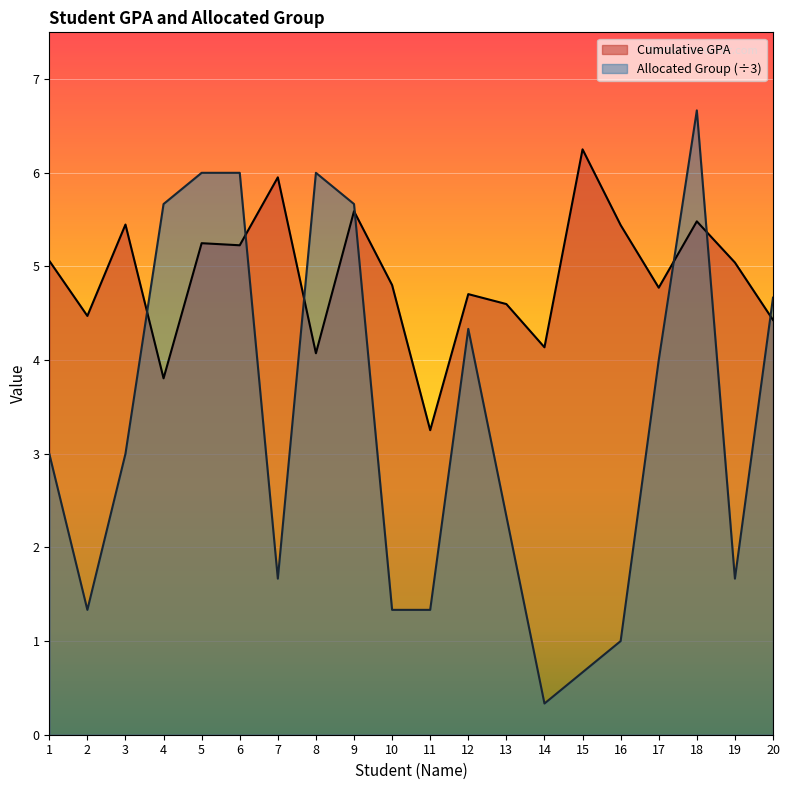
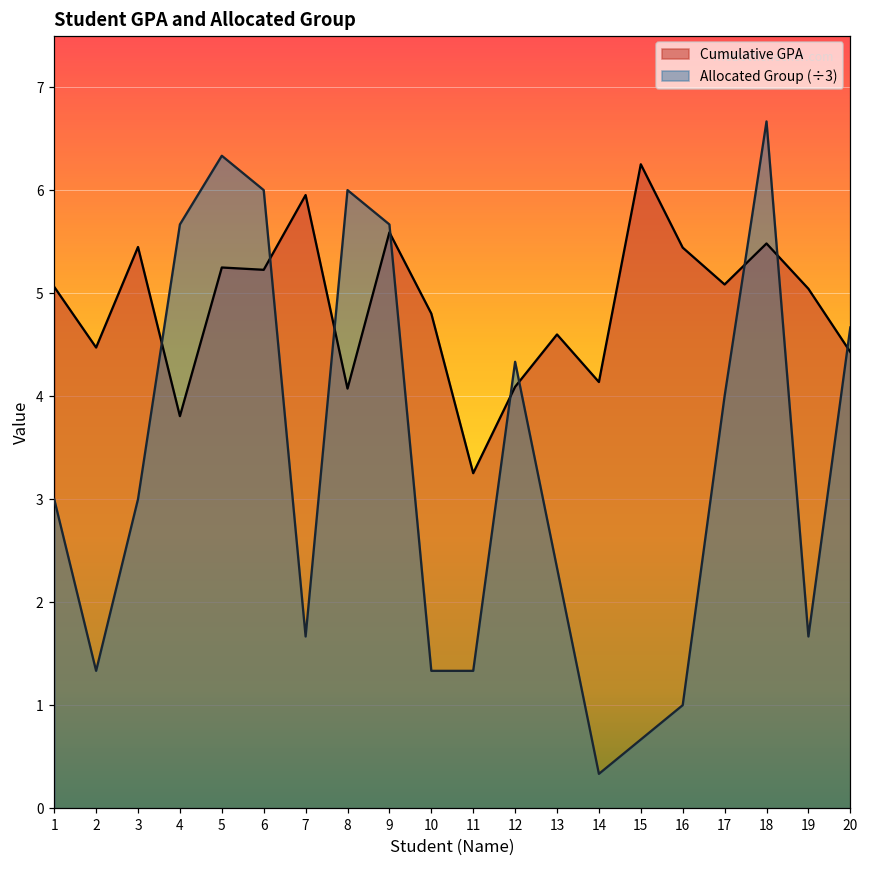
  {
    "Cumulative GPA": {
      "1": 5.1,
      "2": 4.5,
      "3": 5.4,
      "4": 3.8,
      "5": 5.2,
      "6": 5.2,
      "7": 6.0,
      "8": 4.1,
      "9": 5.6,
      "10": 4.8,
      "11": 3.3,
-     "12": 4.7,
+     "12": 4.1,
      "13": 4.6,
      "14": 4.1,
      "15": 6.3,
      "16": 5.4,
-     "17": 4.8,
+     "17": 5.1,
      "18": 5.5,
      "19": 5.0,
      "20": 4.4
    },
    "Allocated Group (÷3)": {
      "1": 3.0,
      "2": 1.3,
      "3": 3.0,
      "4": 5.7,
-     "5": 6.0,
+     "5": 6.3,
      "6": 6.0,
      "7": 1.7,
      "8": 6.0,
      "9": 5.7,
      "10": 1.3,
      "11": 1.3,
      "12": 4.3,
      "13": 2.3,
      "14": 0.3,
      "15": 0.7,
      "16": 1.0,
      "17": 4.0,
      "18": 6.7,
      "19": 1.7,
      "20": 4.7
    }
  }
